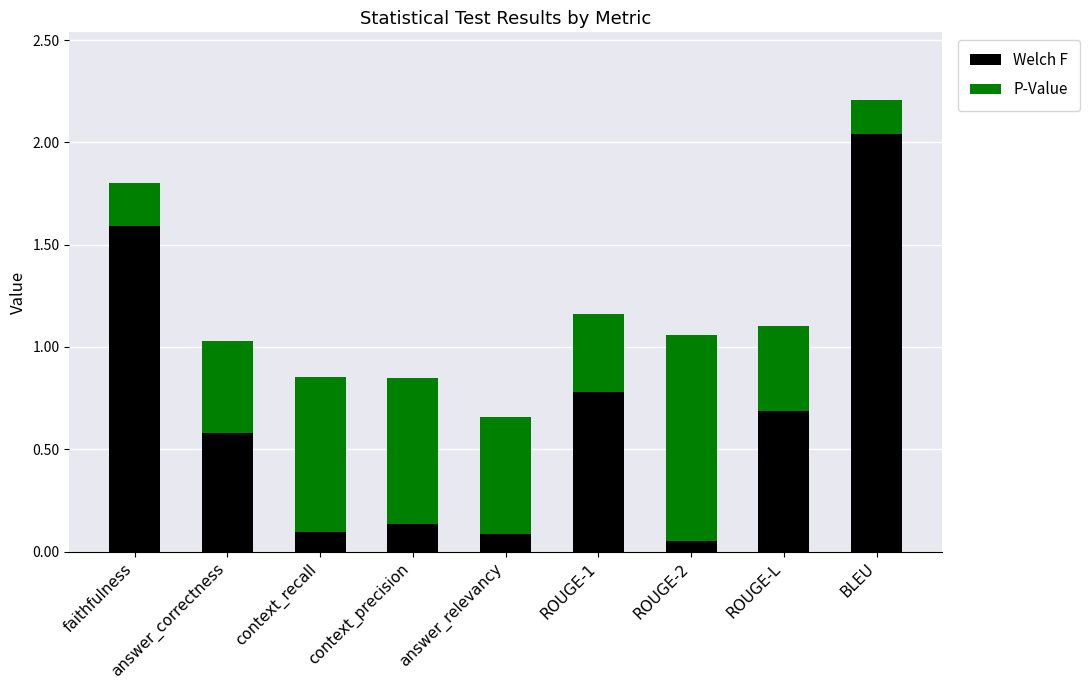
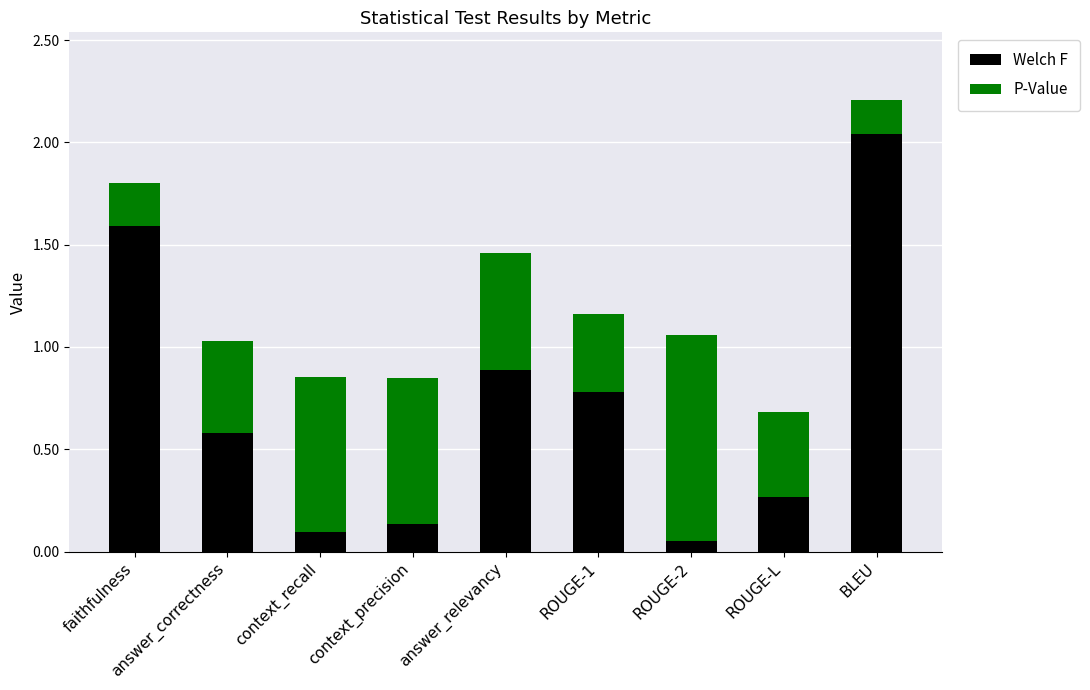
  {
    "Welch F": {
      "faithfulness": 1.59,
      "answer_correctness": 0.58,
      "context_recall": 0.10,
      "context_precision": 0.14,
-     "answer_relevancy": 0.09,
+     "answer_relevancy": 0.89,
      "ROUGE-1": 0.78,
      "ROUGE-2": 0.05,
-     "ROUGE-L": 0.69,
+     "ROUGE-L": 0.27,
      "BLEU": 2.04
    },
    "P-Value": {
      "faithfulness": 0.21,
      "answer_correctness": 0.45,
      "context_recall": 0.76,
      "context_precision": 0.71,
      "answer_relevancy": 0.57,
      "ROUGE-1": 0.38,
      "ROUGE-2": 1.01,
      "ROUGE-L": 0.41,
      "BLEU": 0.17
    }
  }
